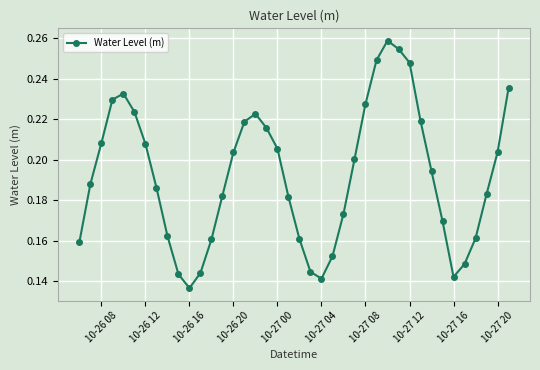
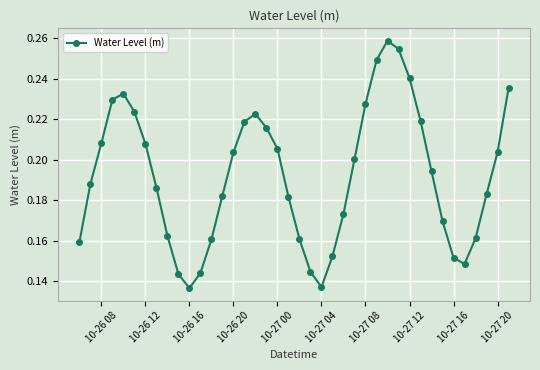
  {
    "10-26 08": 0.208,
    "10-26 12": 0.208,
    "10-26 16": 0.137,
    "10-26 20": 0.204,
    "10-27 00": 0.205,
-   "10-27 04": 0.141,
+   "10-27 04": 0.137,
    "10-27 08": 0.228,
-   "10-27 12": 0.248,
-   "10-27 16": 0.142,
+   "10-27 12": 0.240,
+   "10-27 16": 0.152,
    "10-27 20": 0.204
  }
